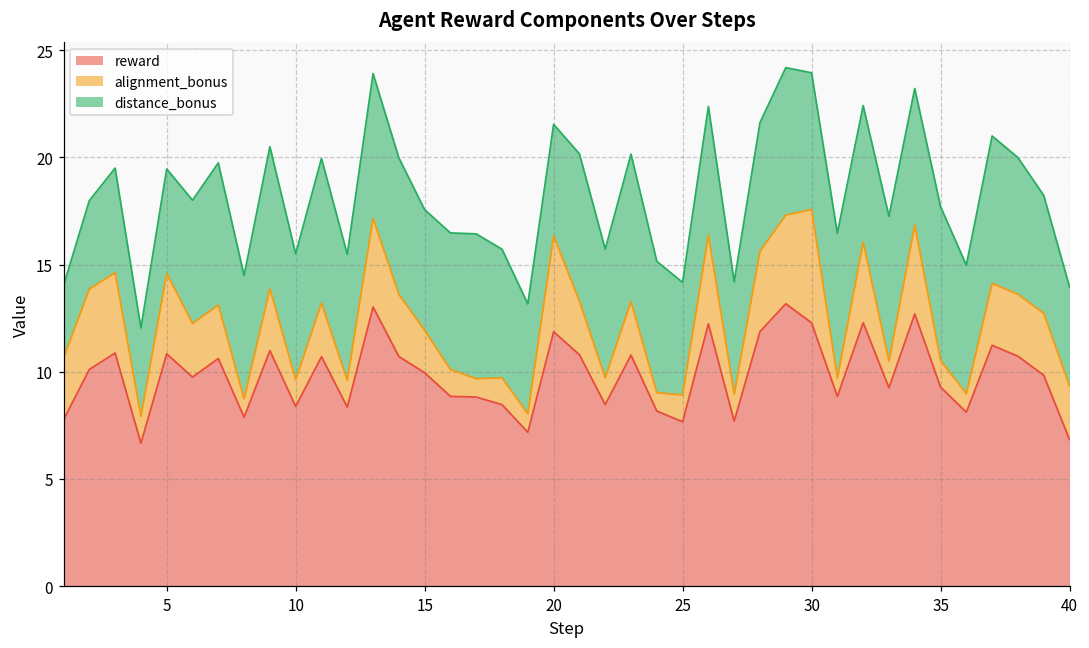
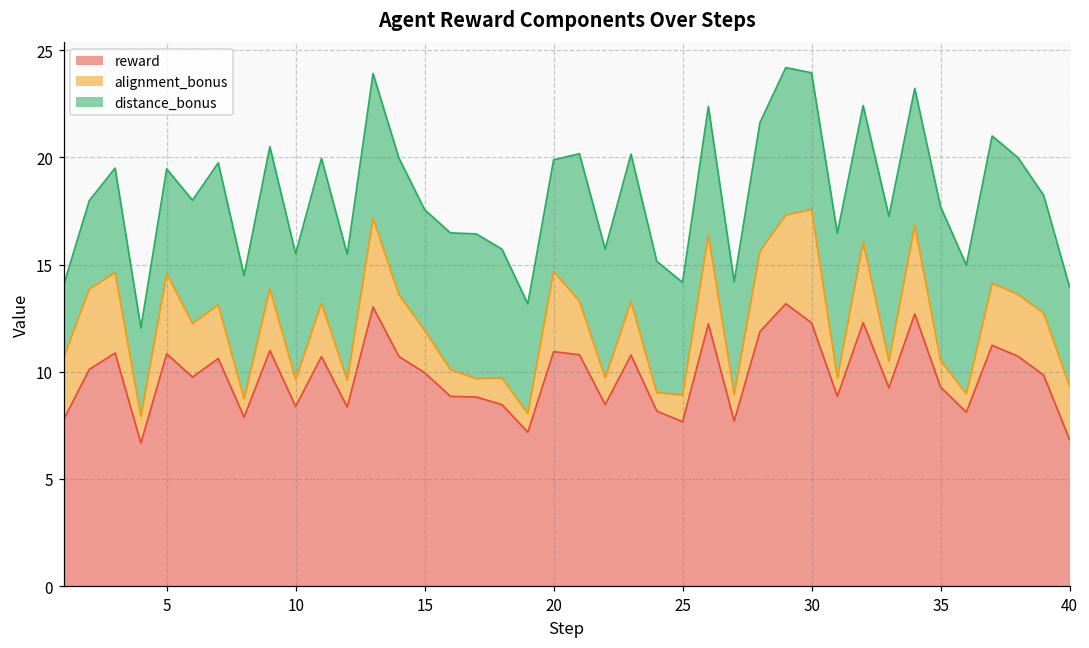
  {
    "reward": {
      "5": 10.8,
      "10": 8.4,
      "15": 10.0,
-     "20": 11.9,
+     "20": 10.9,
      "25": 7.7,
      "30": 12.3,
      "35": 9.3,
      "40": 6.8
    },
    "alignment_bonus": {
      "5": 3.8,
      "10": 1.3,
      "15": 2.0,
-     "20": 4.5,
+     "20": 3.8,
      "25": 1.3,
      "30": 5.3,
      "35": 1.3,
      "40": 2.5
    },
    "distance_bonus": {
      "5": 4.9,
      "10": 5.9,
      "15": 5.6,
      "20": 5.2,
      "25": 5.3,
      "30": 6.4,
      "35": 7.2,
      "40": 4.6
    }
  }
